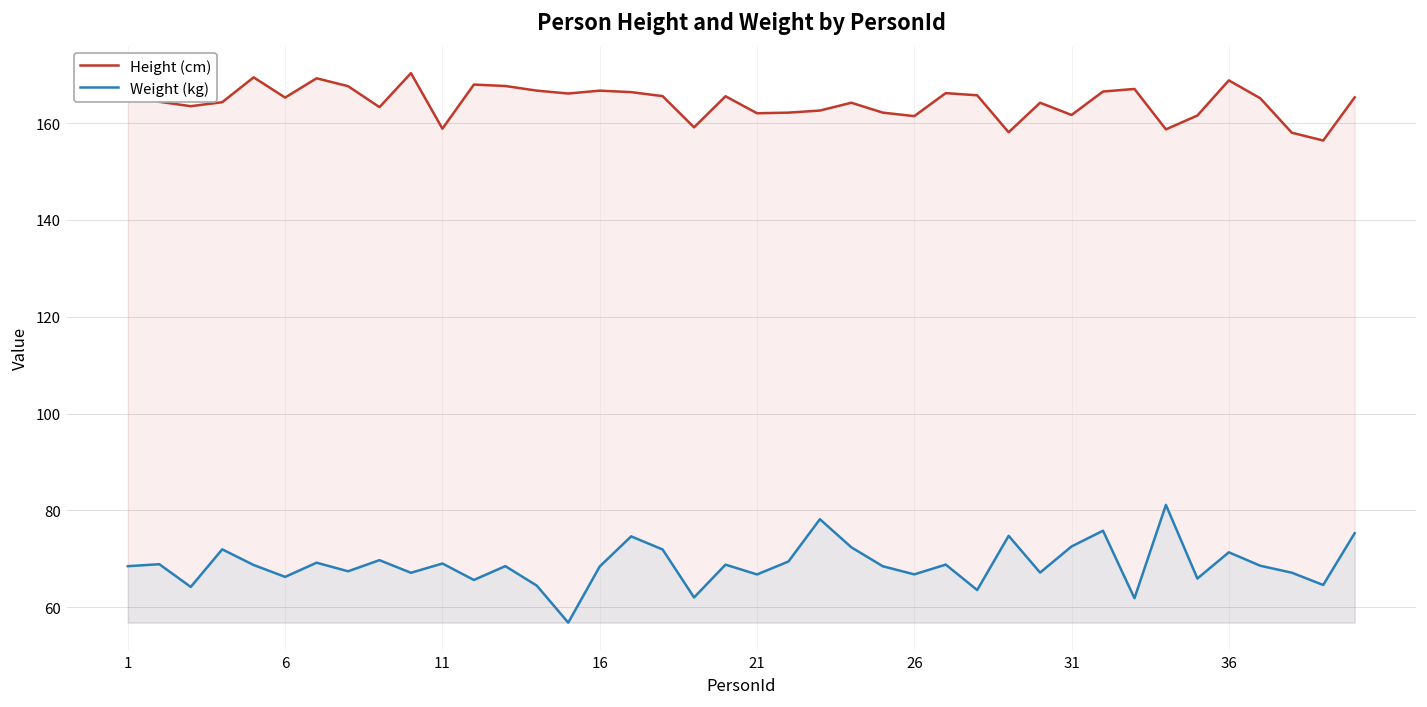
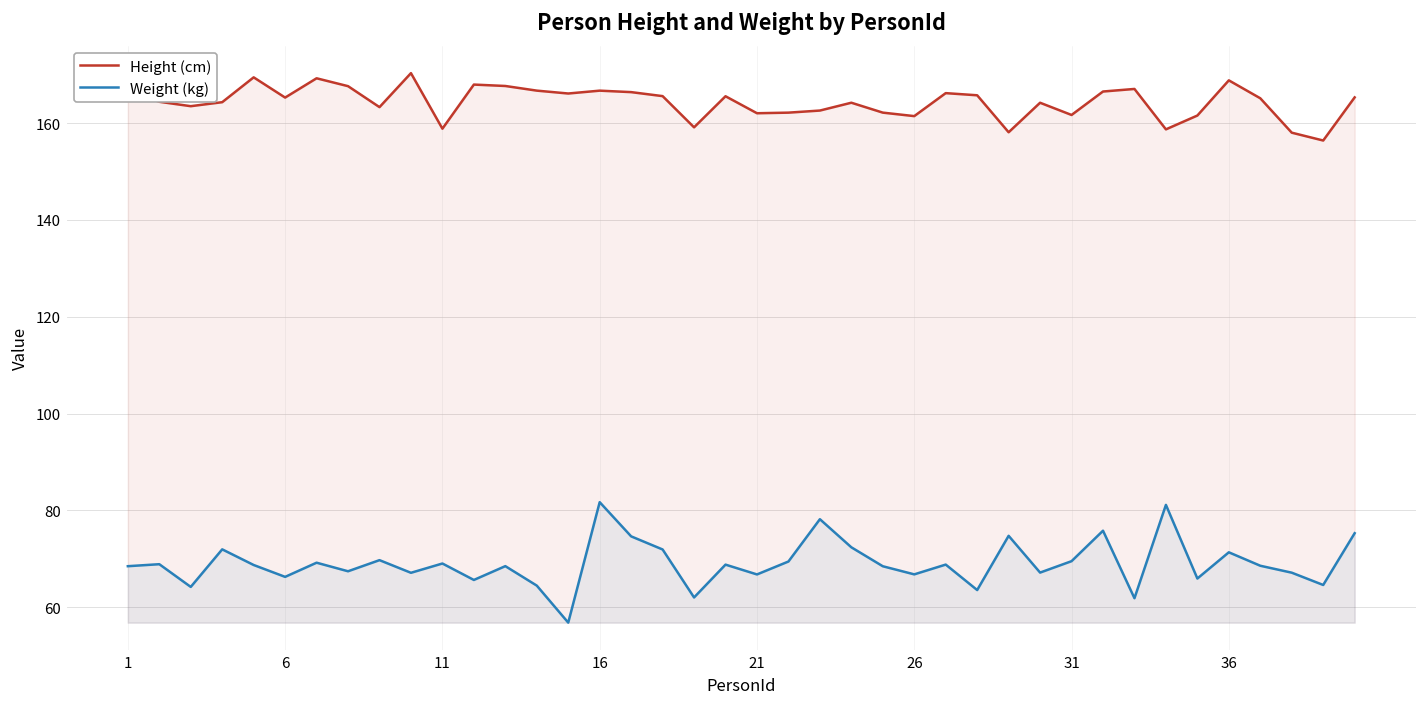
  {
    "Height (cm)": {
      "6": 165,
      "11": 159,
      "16": 167,
      "21": 162,
      "26": 161,
      "31": 162,
      "36": 169
    },
    "Weight (kg)": {
      "1": 68,
      "6": 66,
      "11": 69,
-     "16": 68,
+     "16": 82,
      "21": 67,
      "26": 67,
-     "31": 73,
+     "31": 70,
      "36": 71
    }
  }
